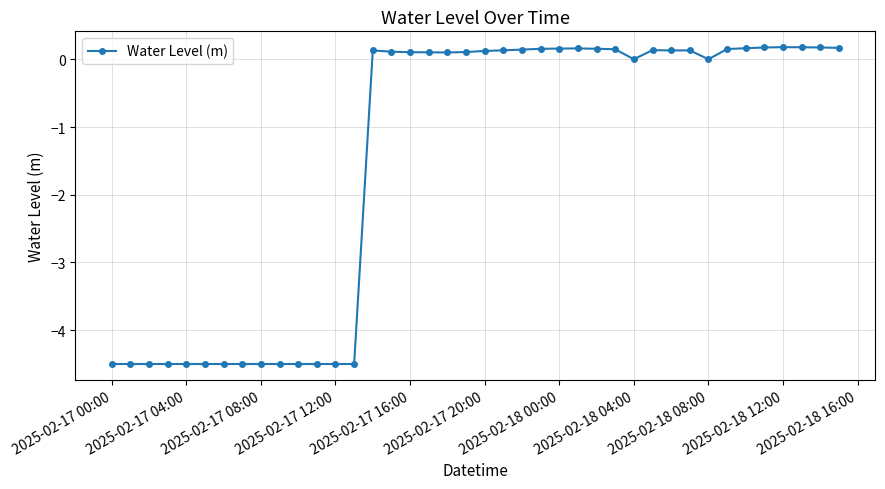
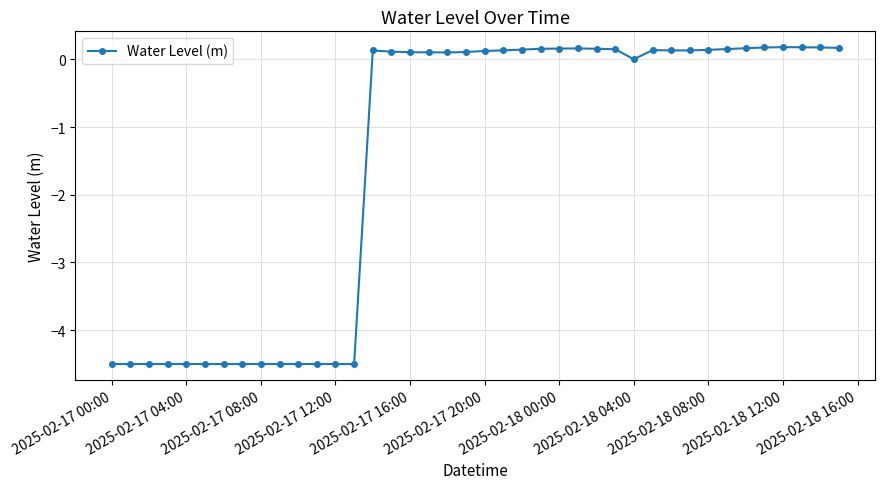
  {
    "2025-02-17 00:00": -4.5,
    "2025-02-17 04:00": -4.5,
    "2025-02-17 08:00": -4.5,
    "2025-02-17 12:00": -4.5,
    "2025-02-17 16:00": 0.1,
    "2025-02-17 20:00": 0.1,
    "2025-02-18 00:00": 0.2,
    "2025-02-18 04:00": 0.0,
-   "2025-02-18 08:00": 0.0,
+   "2025-02-18 08:00": 0.1,
    "2025-02-18 12:00": 0.2
  }
